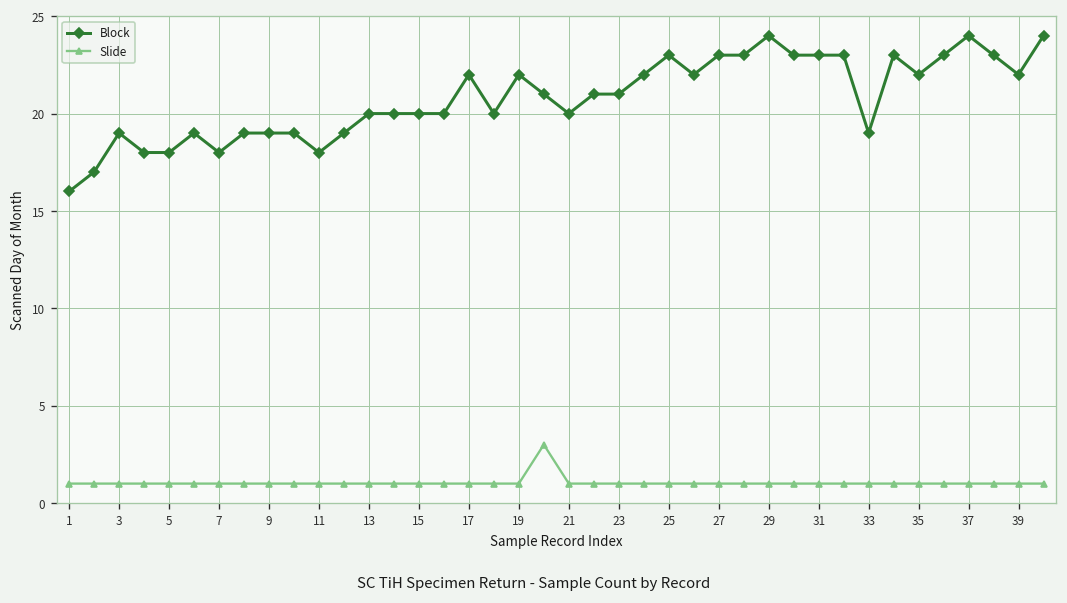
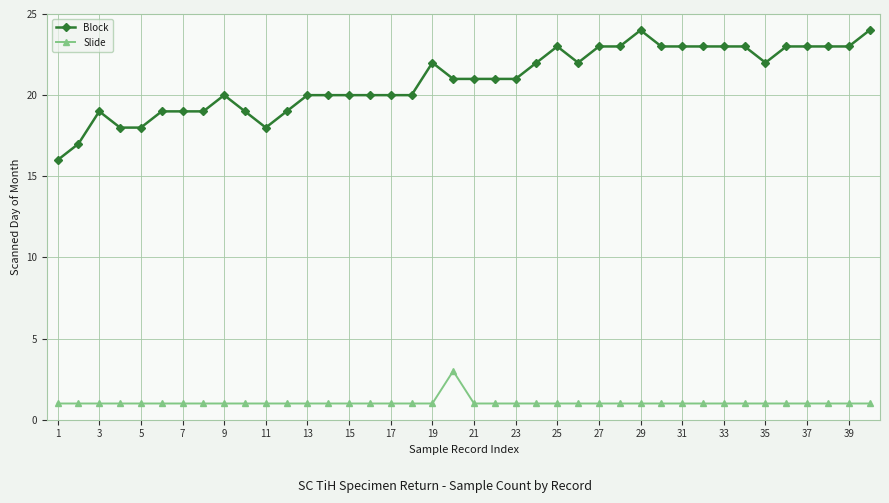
  {
    "Block": {
      "1": 16,
      "3": 19,
      "5": 18,
-     "7": 18,
-     "9": 19,
+     "7": 19,
+     "9": 20,
      "11": 18,
      "13": 20,
      "15": 20,
-     "17": 22,
+     "17": 20,
      "19": 22,
-     "21": 20,
+     "21": 21,
      "23": 21,
      "25": 23,
      "27": 23,
      "29": 24,
      "31": 23,
-     "33": 19,
+     "33": 23,
      "35": 22,
-     "37": 24,
-     "39": 22
+     "37": 23,
+     "39": 23
    },
    "Slide": {
      "1": 1,
      "3": 1,
      "5": 1,
      "7": 1,
      "9": 1,
      "11": 1,
      "13": 1,
      "15": 1,
      "17": 1,
      "19": 1,
      "21": 1,
      "23": 1,
      "25": 1,
      "27": 1,
      "29": 1,
      "31": 1,
      "33": 1,
      "35": 1,
      "37": 1,
      "39": 1
    }
  }
